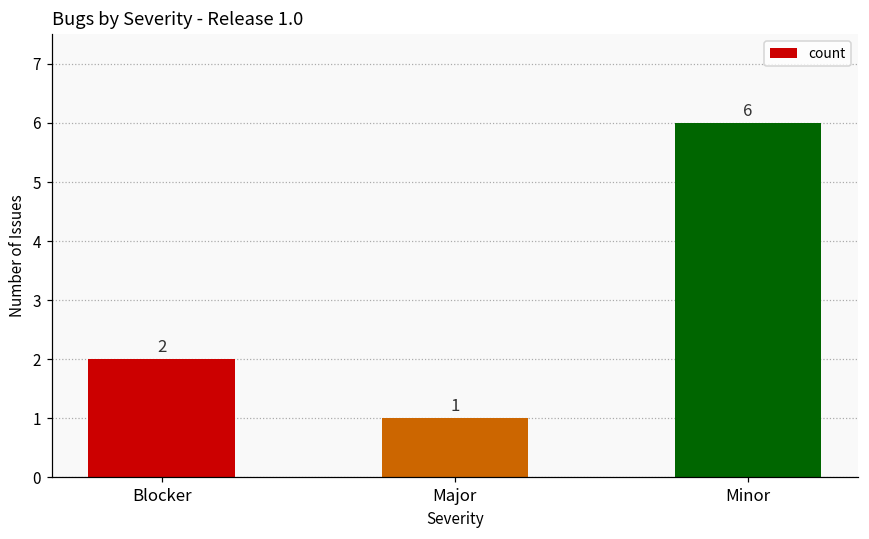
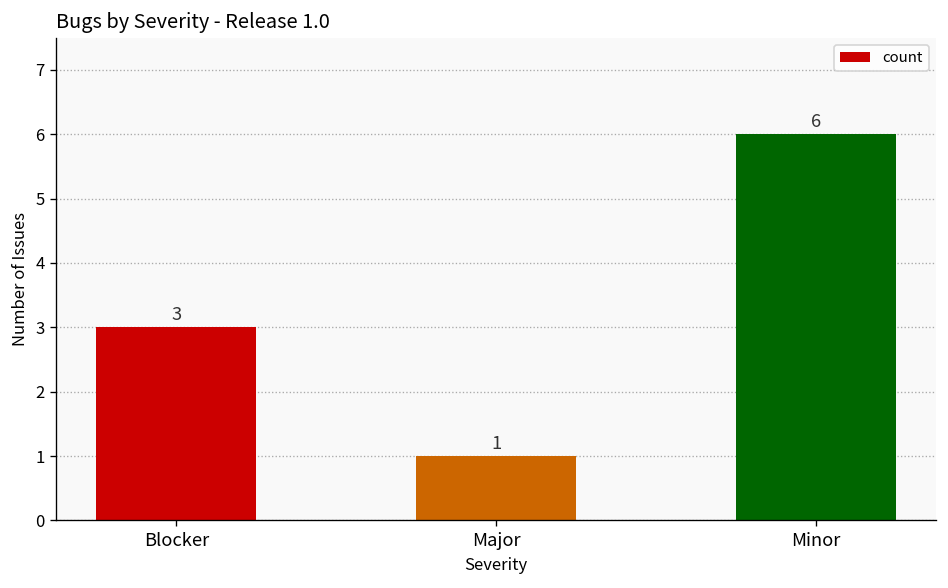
  {
-   "Blocker": 2,
+   "Blocker": 3,
    "Major": 1,
    "Minor": 6
  }
